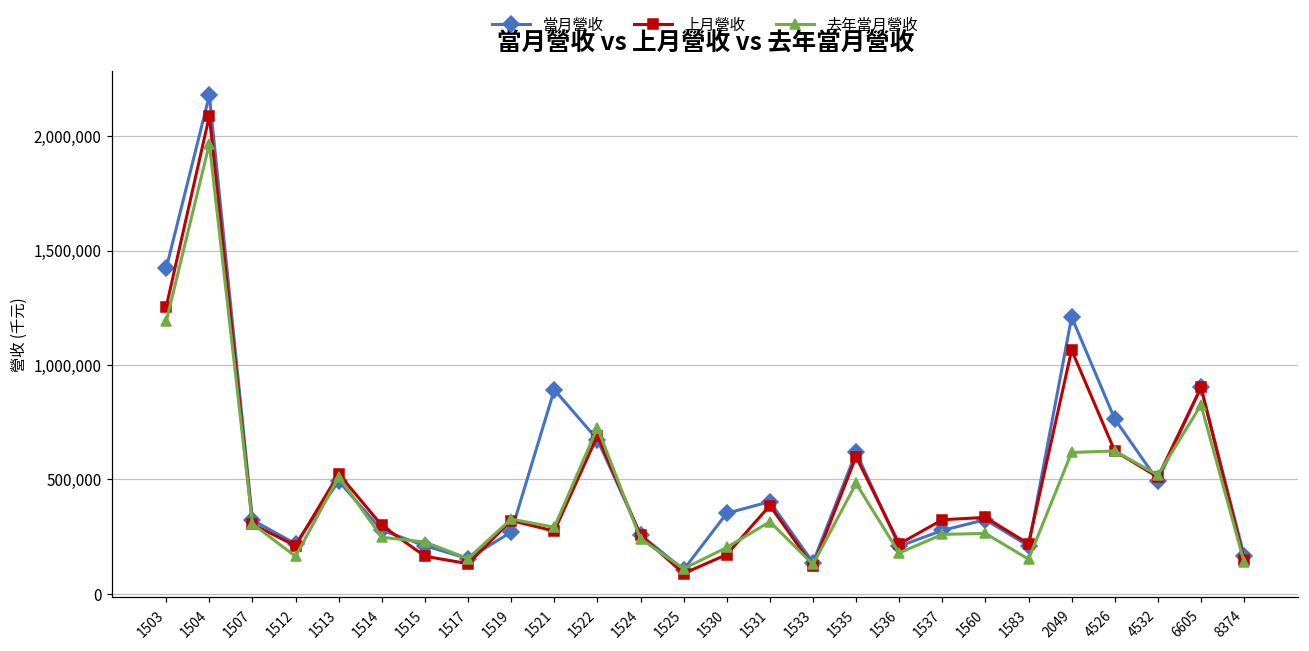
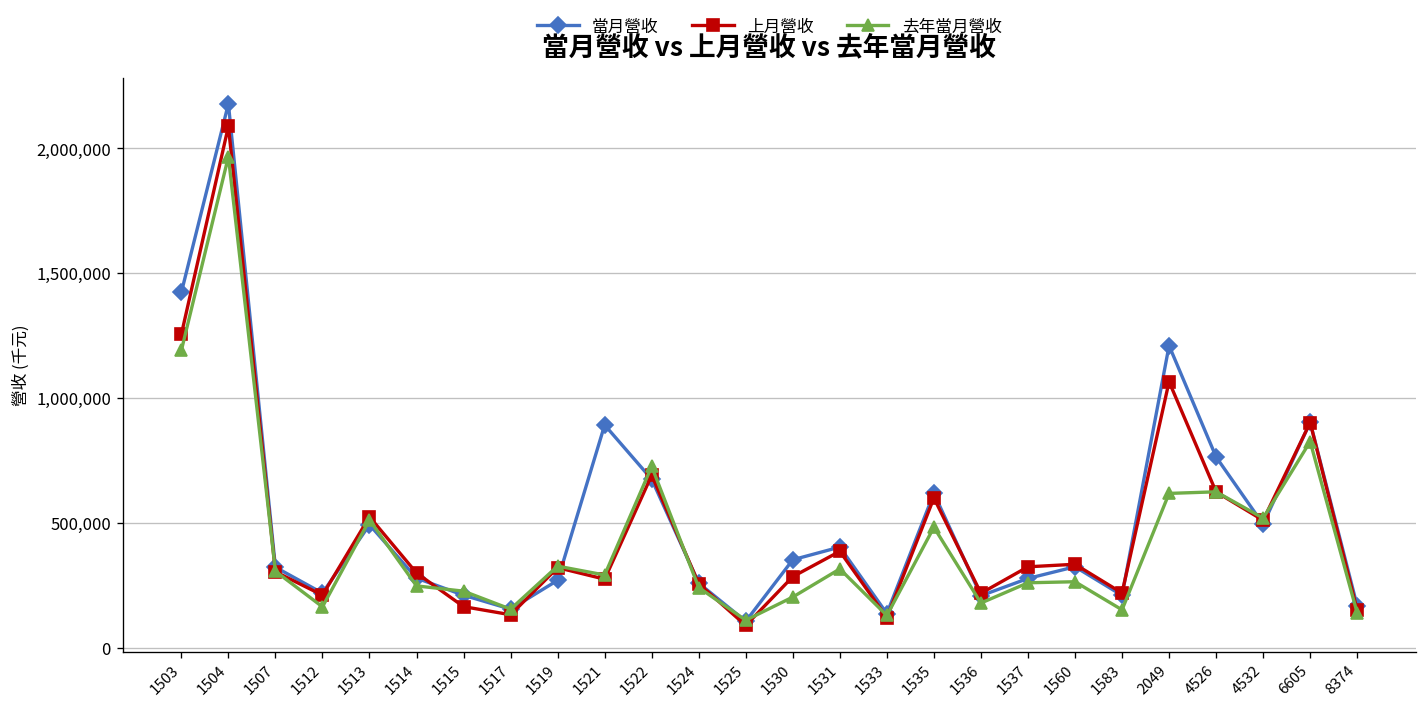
  {
    "當月營收": {
      "1503": "1,420,000",
      "1504": "2,180,000",
      "1507": "320,000",
      "1513": "490,000",
      "1514": "280,000",
      "1515": "210,000",
      "1519": "270,000",
      "1521": "890,000",
      "1522": "670,000",
      "1530": "350,000",
      "1531": "400,000",
      "1535": "620,000",
      "1537": "280,000",
      "2049": "1,210,000",
      "4526": "760,000",
      "4532": "490,000",
      "8374": "170,000"
    },
    "上月營收": {
      "1503": "1,250,000",
      "1504": "2,090,000",
      "1513": "520,000",
      "1514": "300,000",
      "1515": "160,000",
      "1517": "130,000",
      "1521": "270,000",
      "1522": "690,000",
      "1525": "90,000",
-     "1530": "170,000",
+     "1530": "280,000",
      "1531": "390,000",
      "1535": "600,000",
      "1537": "320,000",
      "2049": "1,070,000"
    },
    "去年當月營收": {
      "1503": "1,190,000",
      "1504": "1,970,000",
      "1512": "160,000",
      "1513": "510,000",
      "1514": "250,000",
      "1515": "230,000",
      "1521": "290,000",
      "1522": "730,000",
      "1524": "240,000",
      "1530": "200,000",
      "1531": "310,000",
      "1535": "480,000",
      "1536": "180,000",
      "1537": "260,000",
      "1560": "260,000",
      "1583": "150,000",
      "2049": "620,000",
      "6605": "830,000"
    }
  }
